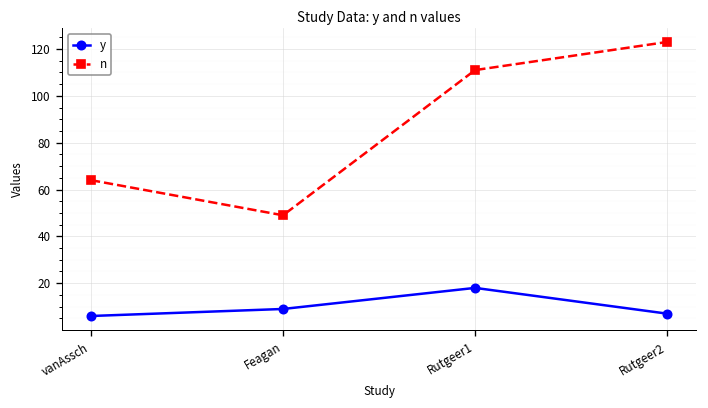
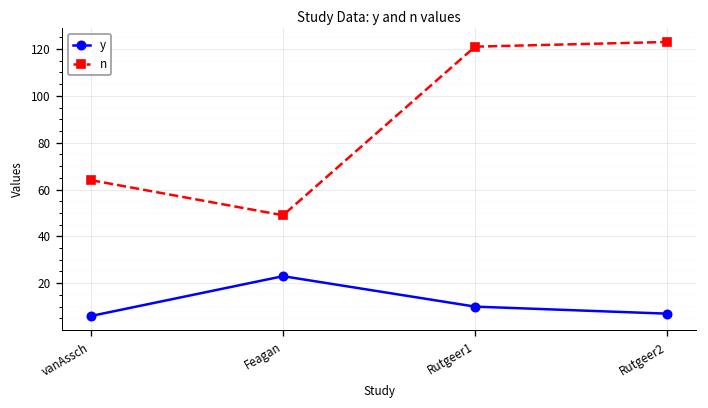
  {
    "y": {
      "vanAssch": 6,
-     "Feagan": 9,
-     "Rutgeer1": 18,
+     "Feagan": 23,
+     "Rutgeer1": 10,
      "Rutgeer2": 7
    },
    "n": {
      "vanAssch": 64,
      "Feagan": 49,
-     "Rutgeer1": 111,
+     "Rutgeer1": 121,
      "Rutgeer2": 123
    }
  }
